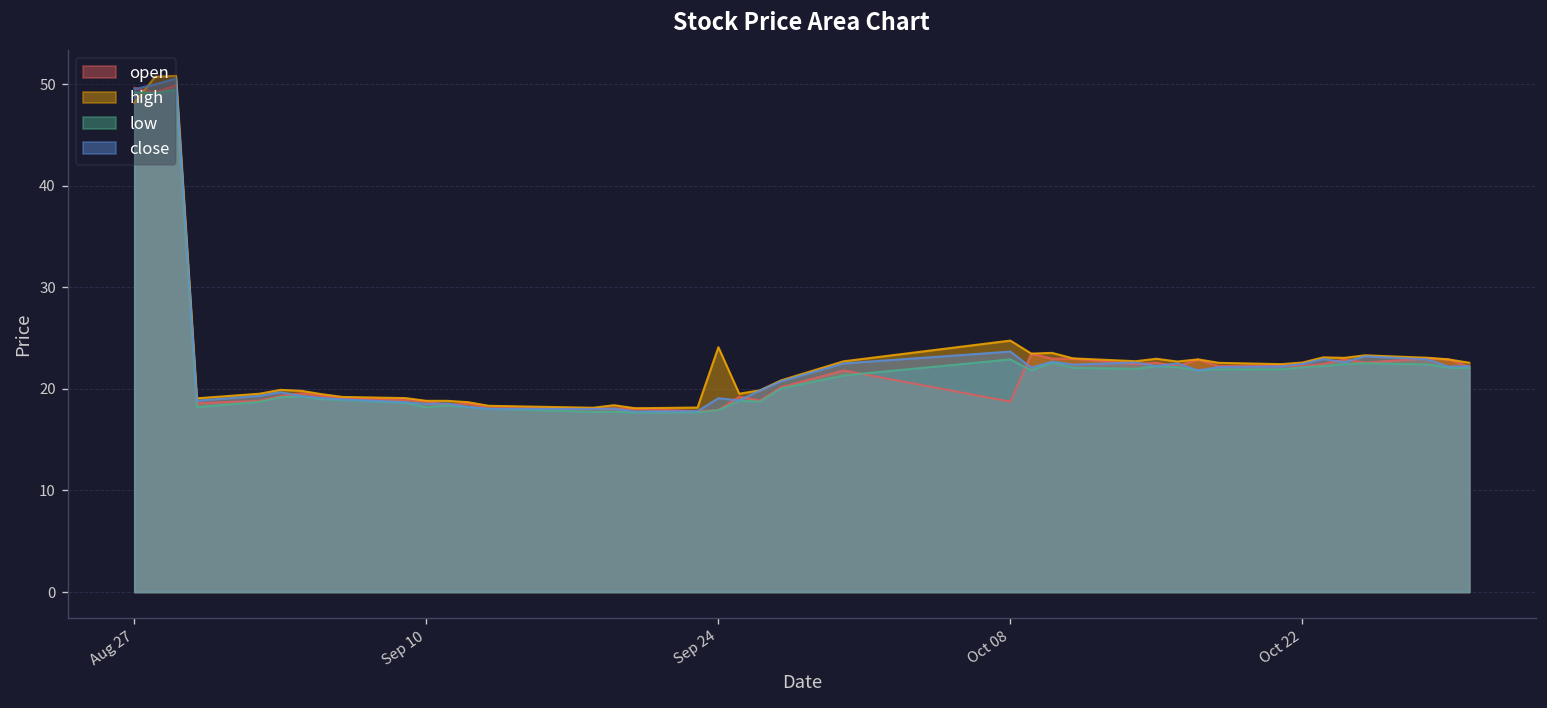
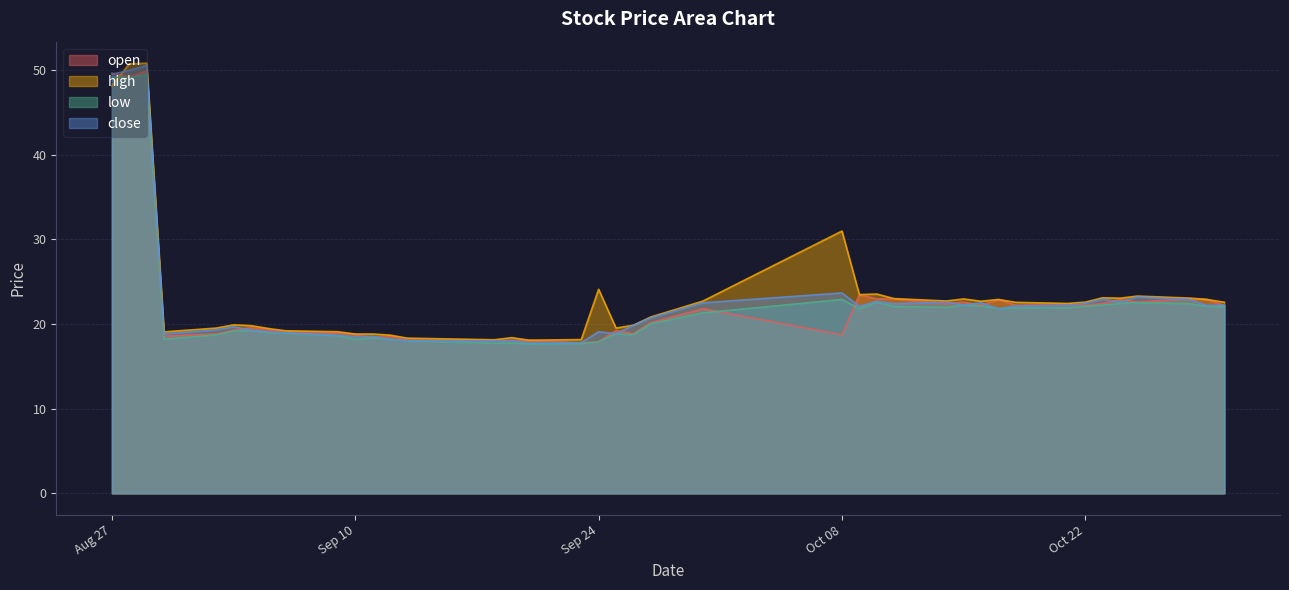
  {
    "open": {
      "Oct 08": 19
    },
    "high": {
      "Sep 24": 24,
-     "Oct 08": 25
+     "Oct 08": 31
    }
  }
